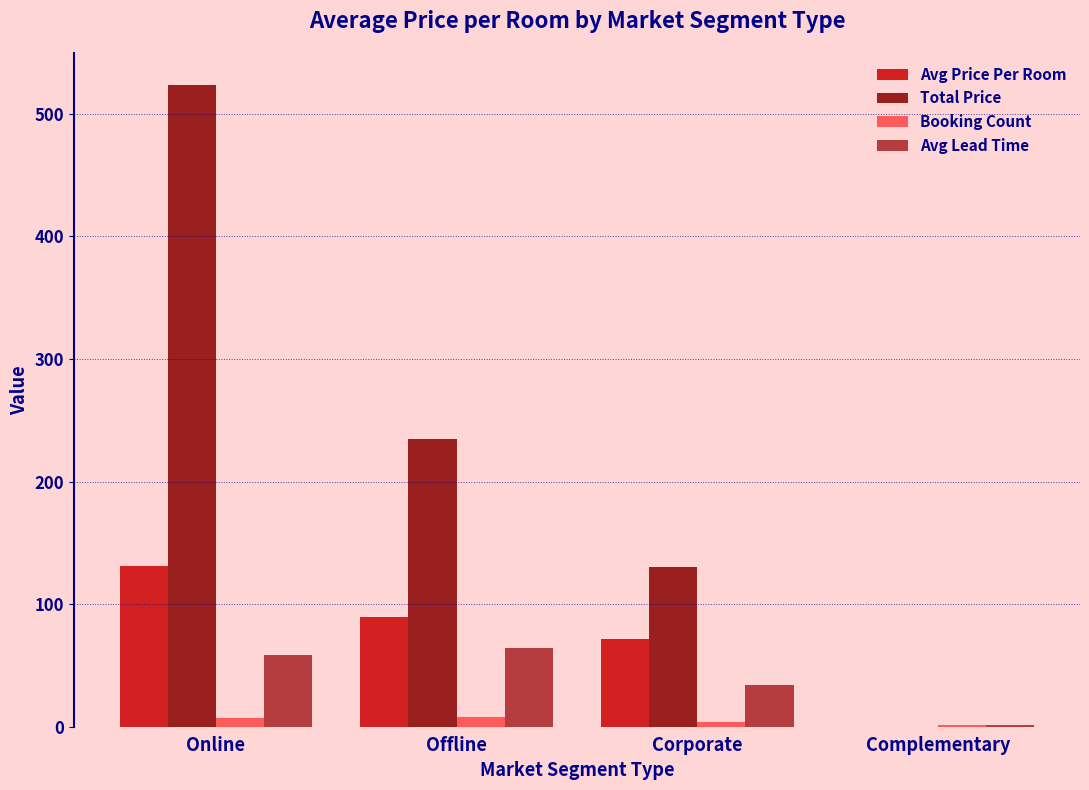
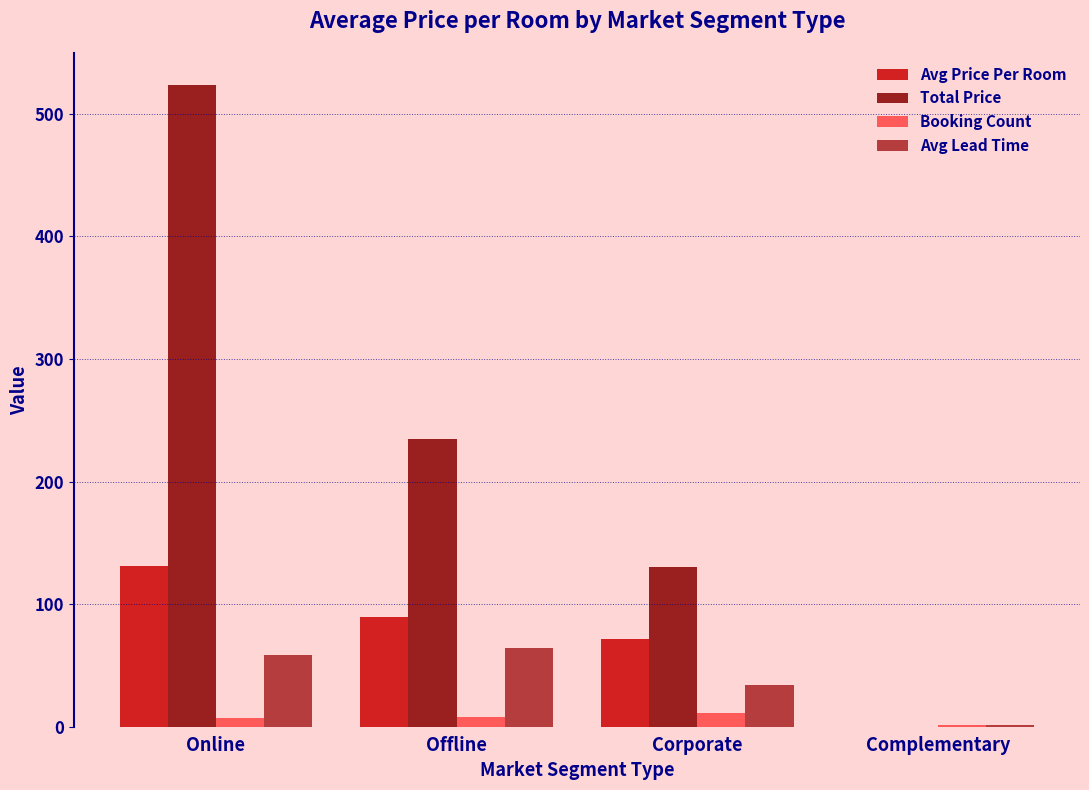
  {
    "Booking Count": {
      "Online": 7,
      "Offline": 8,
-     "Corporate": 4
+     "Corporate": 11
    }
  }
